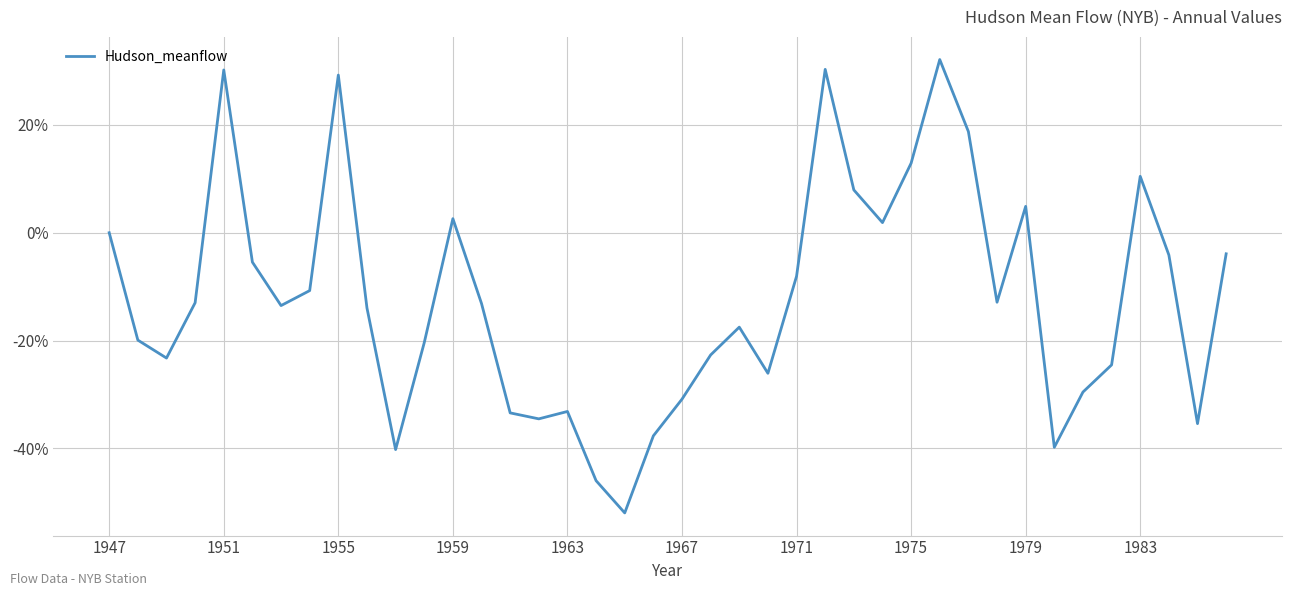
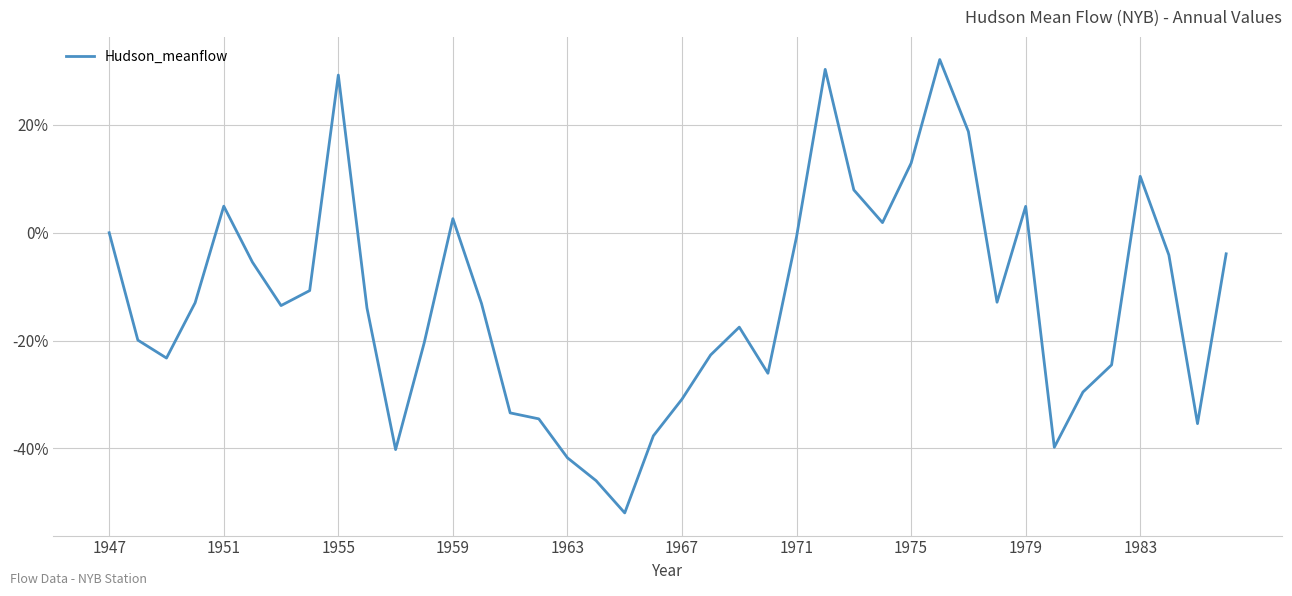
  {
    "1947": "0%",
-   "1951": "30%",
+   "1951": "5%",
    "1955": "29%",
    "1959": "3%",
-   "1963": "-33%",
+   "1963": "-42%",
    "1967": "-31%",
-   "1971": "-8%",
+   "1971": "-1%",
    "1975": "13%",
    "1979": "5%",
    "1983": "10%"
  }
